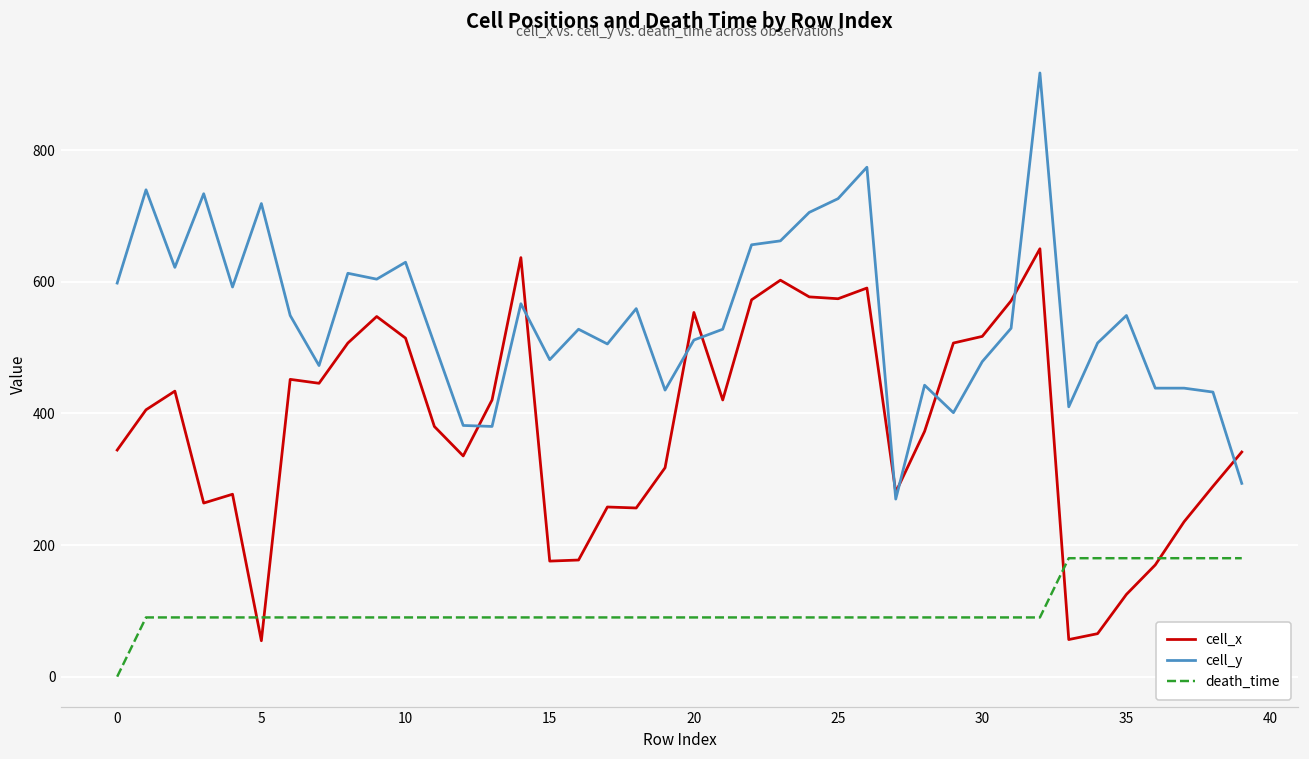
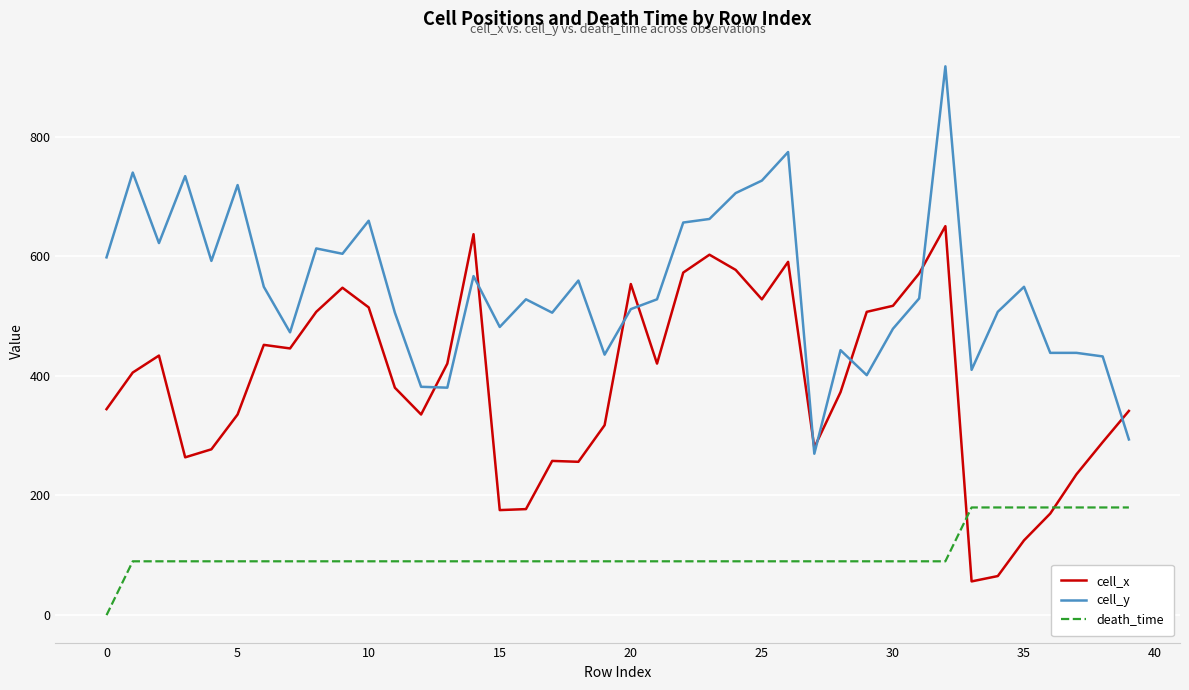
  {
    "cell_x": {
      "0": 340,
-     "5": 50,
+     "5": 340,
      "10": 510,
      "15": 180,
      "20": 550,
-     "25": 570,
+     "25": 530,
      "30": 520,
      "35": 130
    },
    "cell_y": {
      "0": 600,
      "5": 720,
-     "10": 630,
+     "10": 660,
      "15": 480,
      "20": 510,
      "25": 730,
      "30": 480,
      "35": 550
    },
    "death_time": {
      "0": 0,
      "5": 90,
      "10": 90,
      "15": 90,
      "20": 90,
      "25": 90,
      "30": 90,
      "35": 180
    }
  }
